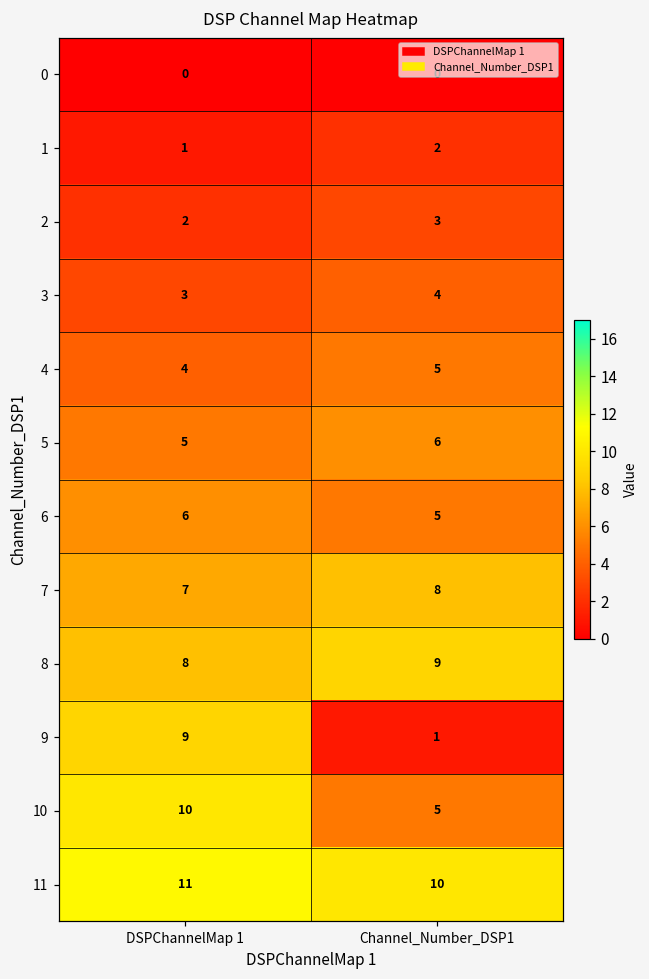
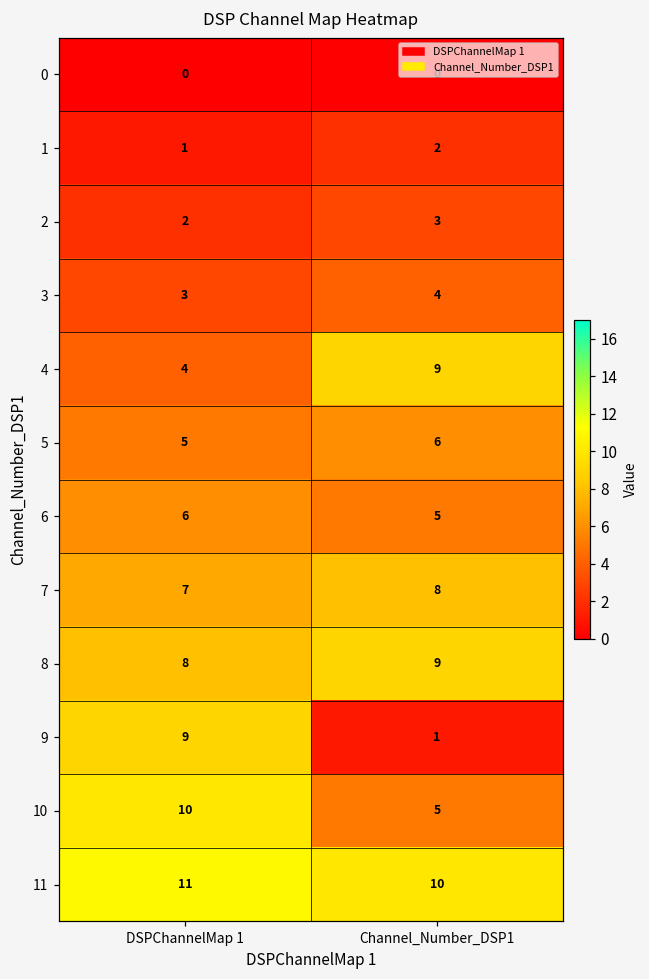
  {
    "0": {
      "DSPChannelMap 1": 0
    },
    "1": {
      "DSPChannelMap 1": 1,
      "Channel_Number_DSP1": 2
    },
    "2": {
      "DSPChannelMap 1": 2,
      "Channel_Number_DSP1": 3
    },
    "3": {
      "DSPChannelMap 1": 3,
      "Channel_Number_DSP1": 4
    },
    "4": {
      "DSPChannelMap 1": 4,
-     "Channel_Number_DSP1": 5
+     "Channel_Number_DSP1": 9
    },
    "5": {
      "DSPChannelMap 1": 5,
      "Channel_Number_DSP1": 6
    },
    "6": {
      "DSPChannelMap 1": 6,
      "Channel_Number_DSP1": 5
    },
    "7": {
      "DSPChannelMap 1": 7,
      "Channel_Number_DSP1": 8
    },
    "8": {
      "DSPChannelMap 1": 8,
      "Channel_Number_DSP1": 9
    },
    "9": {
      "DSPChannelMap 1": 9,
      "Channel_Number_DSP1": 1
    },
    "10": {
      "DSPChannelMap 1": 10,
      "Channel_Number_DSP1": 5
    },
    "11": {
      "DSPChannelMap 1": 11,
      "Channel_Number_DSP1": 10
    }
  }
